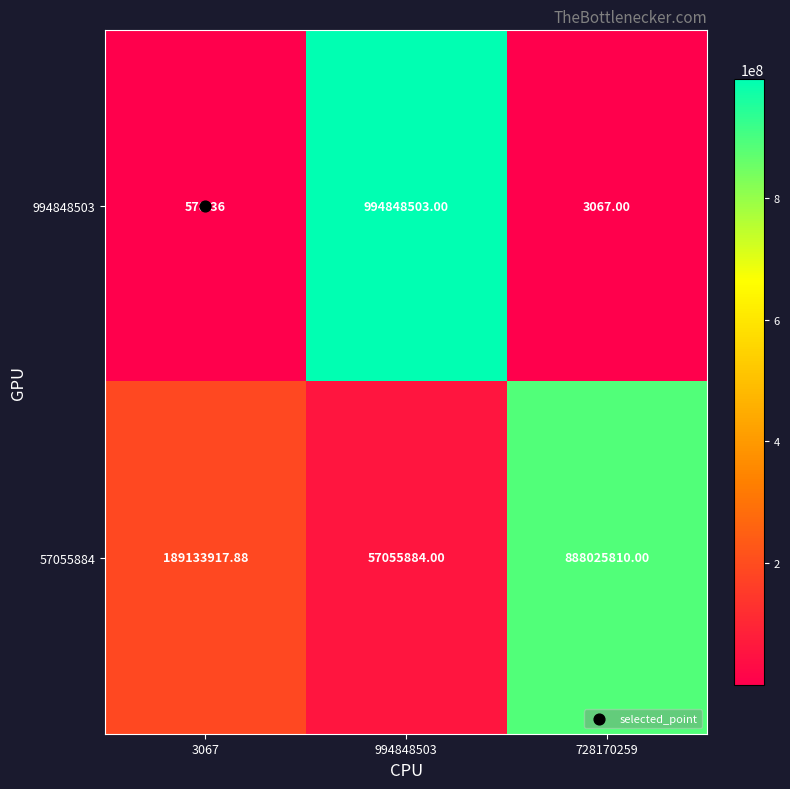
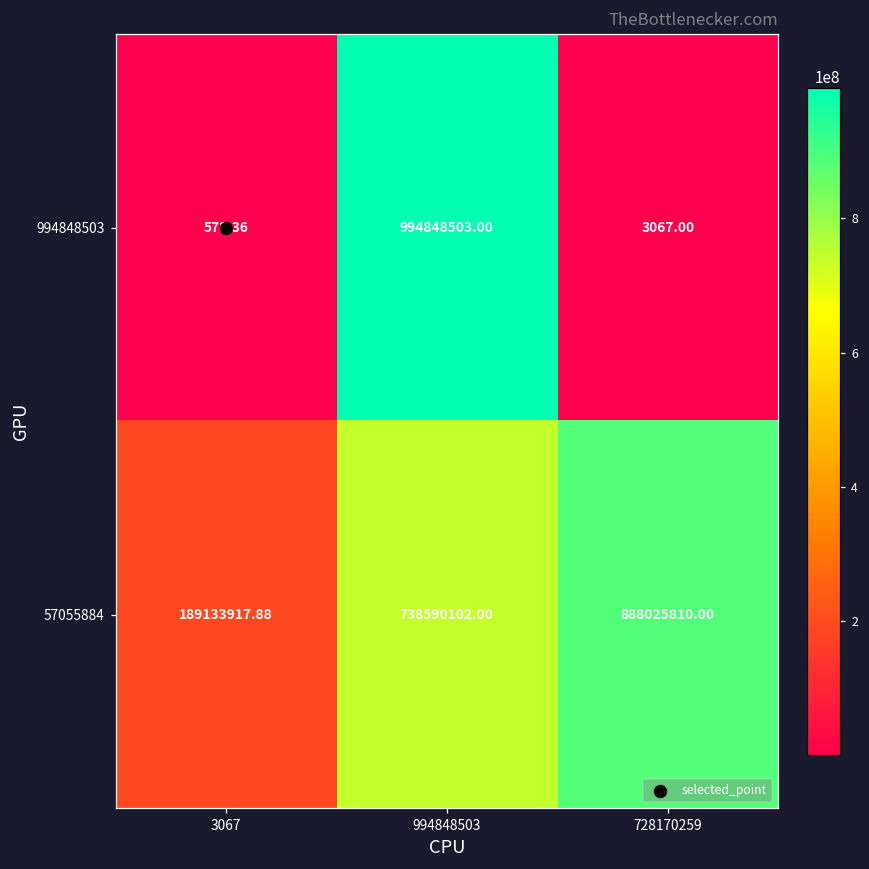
  {
    "994848503": {
      "994848503": 994848503.00,
      "728170259": 3067.00
    },
    "57055884": {
      "3067": 189133917.88,
-     "994848503": 57055884.00,
+     "994848503": 738590102.00,
      "728170259": 888025810.00
    }
  }
